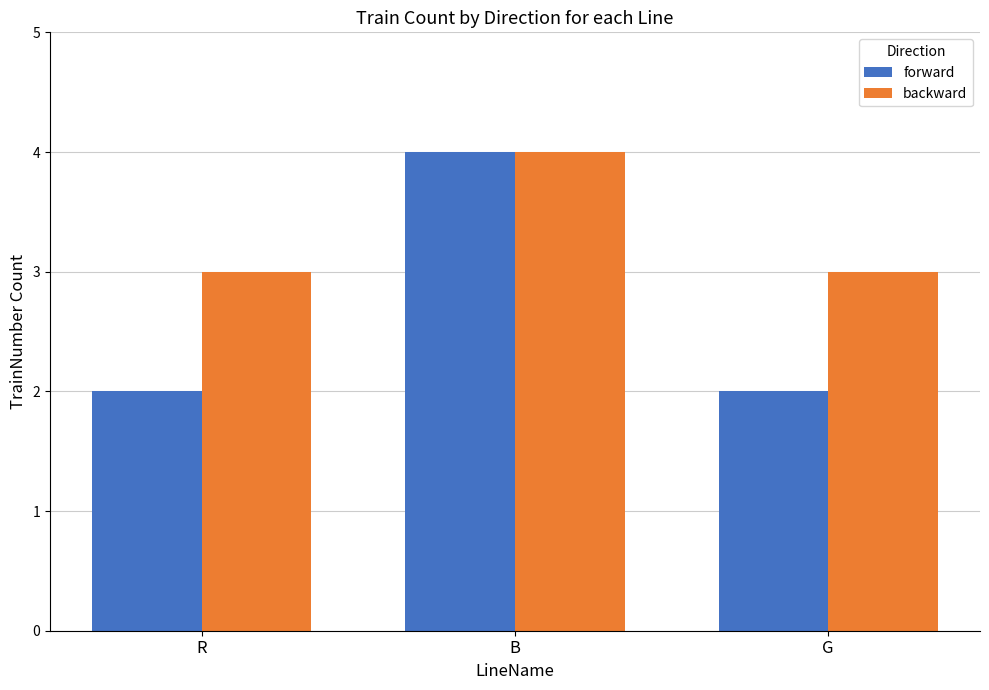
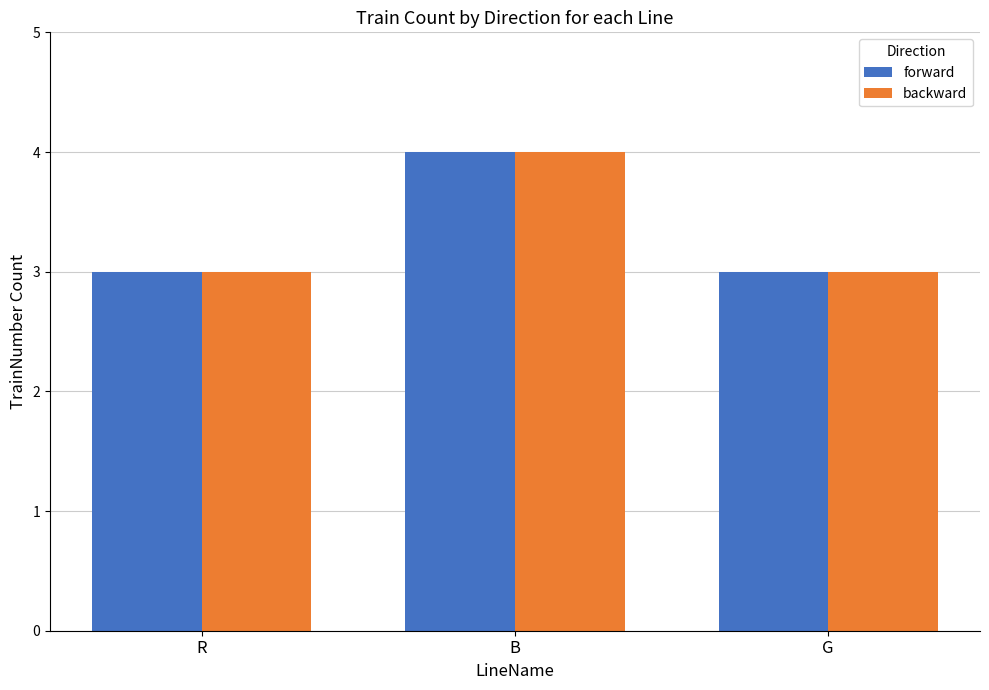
  {
    "forward": {
-     "R": 2,
+     "R": 3,
      "B": 4,
-     "G": 2
+     "G": 3
    },
    "backward": {
      "R": 3,
      "B": 4,
      "G": 3
    }
  }
